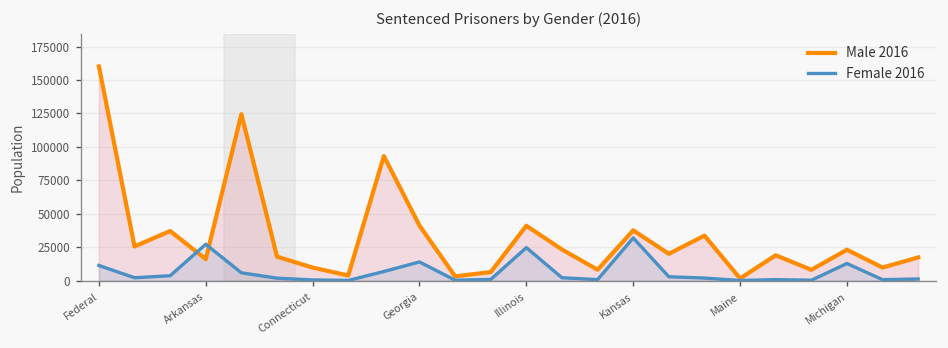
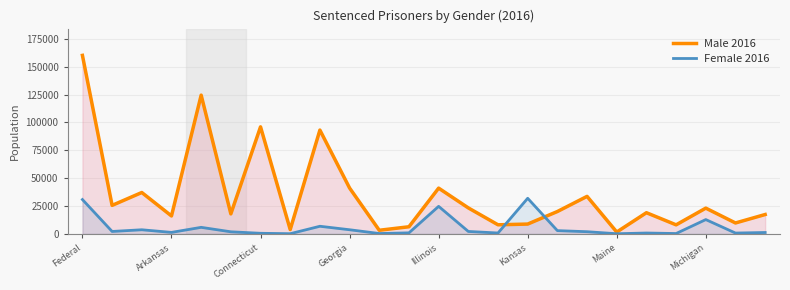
  {
    "Male 2016": {
      "Federal": 160000,
      "Arkansas": 16000,
-     "Connecticut": 10000,
+     "Connecticut": 96000,
      "Georgia": 41000,
      "Illinois": 41000,
-     "Kansas": 38000,
+     "Kansas": 9000,
      "Michigan": 23000
    },
    "Female 2016": {
-     "Federal": 11000,
-     "Arkansas": 27000,
+     "Federal": 31000,
+     "Arkansas": 1000,
      "Connecticut": 1000,
-     "Georgia": 14000,
+     "Georgia": 4000,
      "Illinois": 25000,
      "Kansas": 32000,
      "Michigan": 13000
    }
  }
